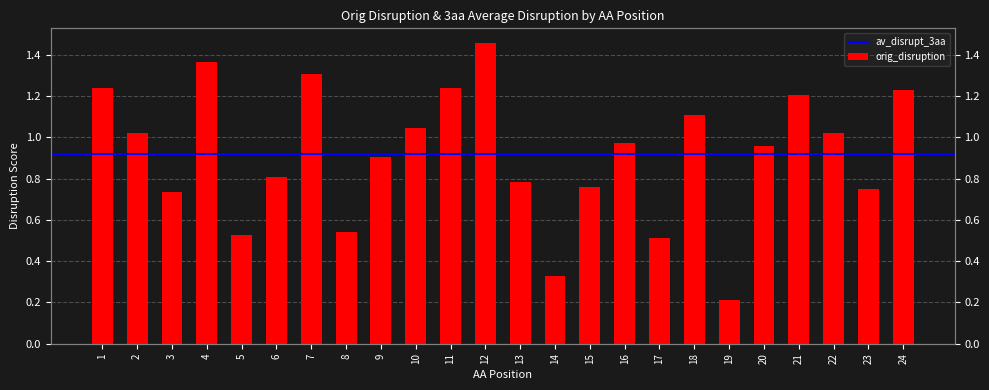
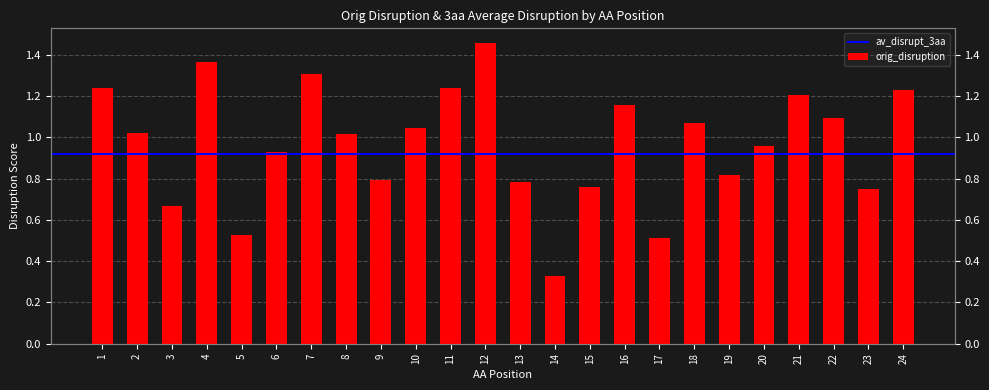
  {
    "1": 1.24,
    "2": 1.02,
-   "3": 0.73,
+   "3": 0.67,
    "4": 1.36,
    "5": 0.53,
-   "6": 0.81,
+   "6": 0.93,
    "7": 1.31,
-   "8": 0.54,
-   "9": 0.91,
+   "8": 1.02,
+   "9": 0.79,
    "10": 1.05,
    "11": 1.24,
    "12": 1.45,
    "13": 0.78,
    "14": 0.33,
    "15": 0.76,
-   "16": 0.97,
+   "16": 1.16,
    "17": 0.51,
-   "18": 1.11,
-   "19": 0.21,
+   "18": 1.07,
+   "19": 0.82,
    "20": 0.96,
    "21": 1.20,
-   "22": 1.02,
+   "22": 1.09,
    "23": 0.75,
    "24": 1.23
  }
